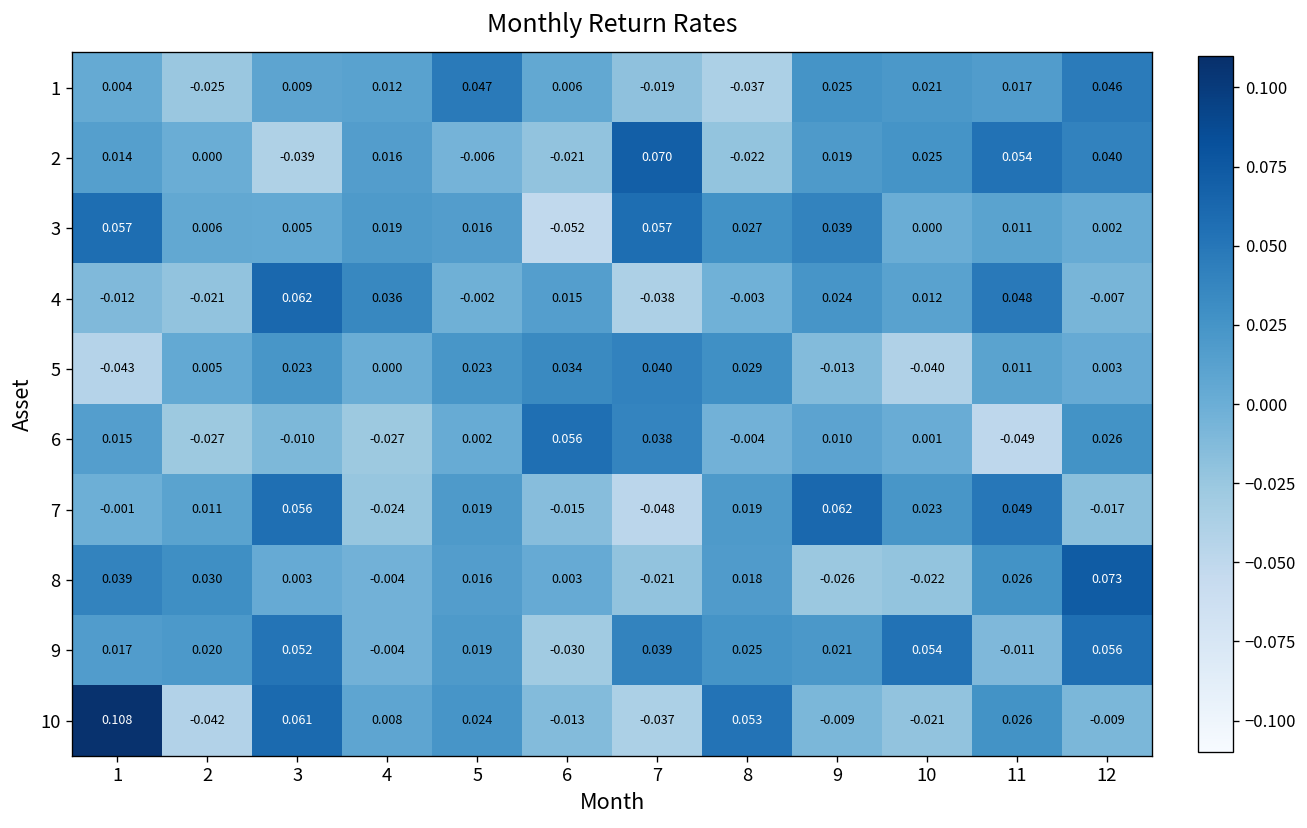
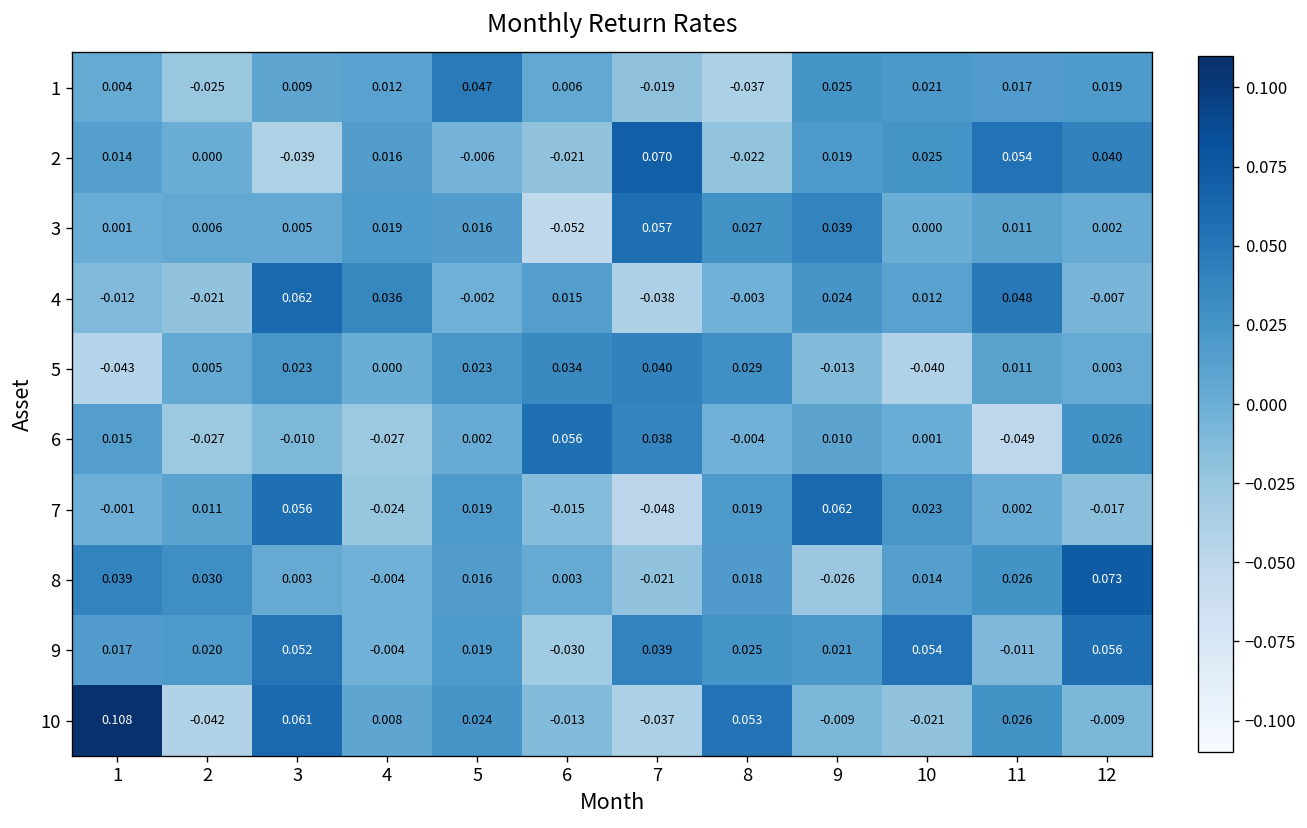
  {
    "1": {
      "1": 0.004,
      "2": -0.025,
      "3": 0.009,
      "4": 0.012,
      "5": 0.047,
      "6": 0.006,
      "7": -0.019,
      "8": -0.037,
      "9": 0.025,
      "10": 0.021,
      "11": 0.017,
-     "12": 0.046
+     "12": 0.019
    },
    "2": {
      "1": 0.014,
      "2": 0.000,
      "3": -0.039,
      "4": 0.016,
      "5": -0.006,
      "6": -0.021,
      "7": 0.070,
      "8": -0.022,
      "9": 0.019,
      "10": 0.025,
      "11": 0.054,
      "12": 0.040
    },
    "3": {
-     "1": 0.057,
+     "1": 0.001,
      "2": 0.006,
      "3": 0.005,
      "4": 0.019,
      "5": 0.016,
      "6": -0.052,
      "7": 0.057,
      "8": 0.027,
      "9": 0.039,
      "10": 0.000,
      "11": 0.011,
      "12": 0.002
    },
    "4": {
      "1": -0.012,
      "2": -0.021,
      "3": 0.062,
      "4": 0.036,
      "5": -0.002,
      "6": 0.015,
      "7": -0.038,
      "8": -0.003,
      "9": 0.024,
      "10": 0.012,
      "11": 0.048,
      "12": -0.007
    },
    "5": {
      "1": -0.043,
      "2": 0.005,
      "3": 0.023,
      "4": 0.000,
      "5": 0.023,
      "6": 0.034,
      "7": 0.040,
      "8": 0.029,
      "9": -0.013,
      "10": -0.040,
      "11": 0.011,
      "12": 0.003
    },
    "6": {
      "1": 0.015,
      "2": -0.027,
      "3": -0.010,
      "4": -0.027,
      "5": 0.002,
      "6": 0.056,
      "7": 0.038,
      "8": -0.004,
      "9": 0.010,
      "10": 0.001,
      "11": -0.049,
      "12": 0.026
    },
    "7": {
      "1": -0.001,
      "2": 0.011,
      "3": 0.056,
      "4": -0.024,
      "5": 0.019,
      "6": -0.015,
      "7": -0.048,
      "8": 0.019,
      "9": 0.062,
      "10": 0.023,
-     "11": 0.049,
+     "11": 0.002,
      "12": -0.017
    },
    "8": {
      "1": 0.039,
      "2": 0.030,
      "3": 0.003,
      "4": -0.004,
      "5": 0.016,
      "6": 0.003,
      "7": -0.021,
      "8": 0.018,
      "9": -0.026,
-     "10": -0.022,
+     "10": 0.014,
      "11": 0.026,
      "12": 0.073
    },
    "9": {
      "1": 0.017,
      "2": 0.020,
      "3": 0.052,
      "4": -0.004,
      "5": 0.019,
      "6": -0.030,
      "7": 0.039,
      "8": 0.025,
      "9": 0.021,
      "10": 0.054,
      "11": -0.011,
      "12": 0.056
    },
    "10": {
      "1": 0.108,
      "2": -0.042,
      "3": 0.061,
      "4": 0.008,
      "5": 0.024,
      "6": -0.013,
      "7": -0.037,
      "8": 0.053,
      "9": -0.009,
      "10": -0.021,
      "11": 0.026,
      "12": -0.009
    }
  }
